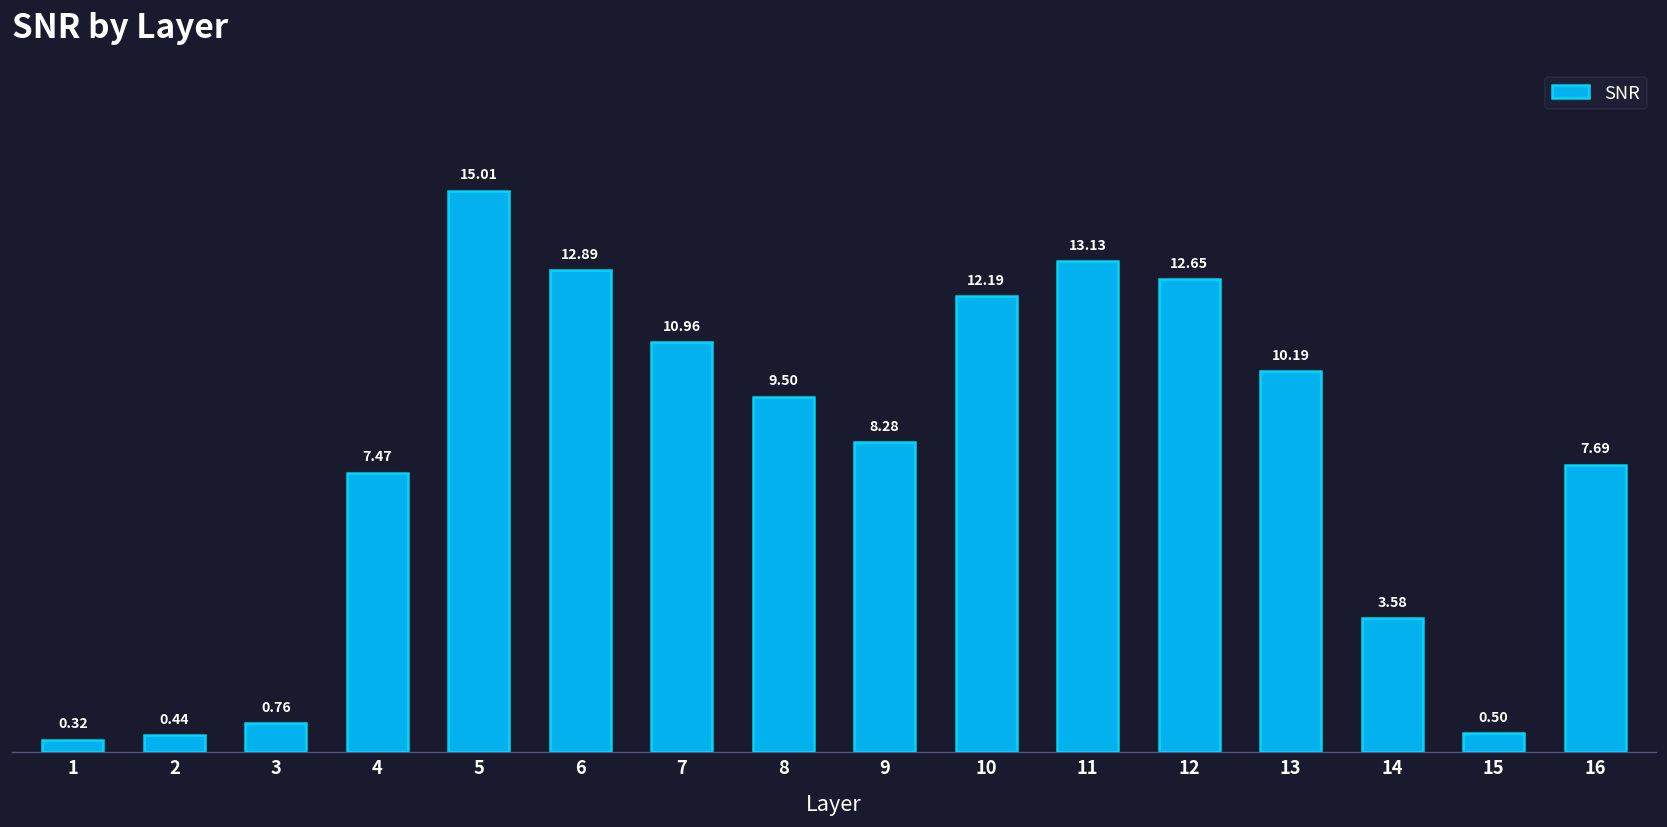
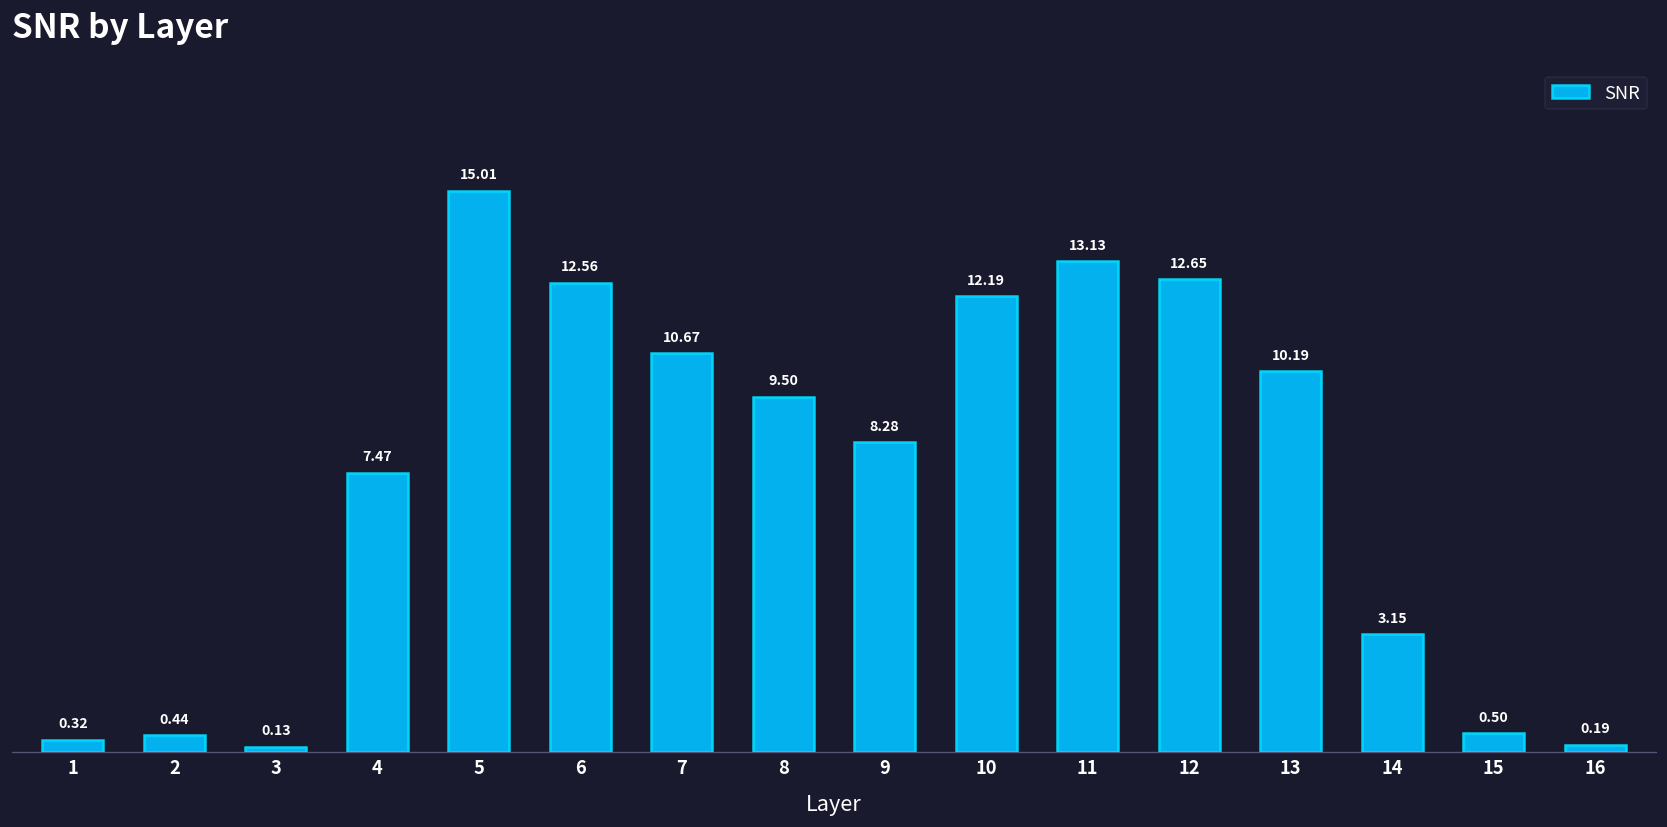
  {
    "1": 0.32,
    "2": 0.44,
-   "3": 0.76,
+   "3": 0.13,
    "4": 7.47,
    "5": 15.01,
-   "6": 12.89,
-   "7": 10.96,
+   "6": 12.56,
+   "7": 10.67,
    "8": 9.50,
    "9": 8.28,
    "10": 12.19,
    "11": 13.13,
    "12": 12.65,
    "13": 10.19,
-   "14": 3.58,
+   "14": 3.15,
    "15": 0.50,
-   "16": 7.69
+   "16": 0.19
  }
